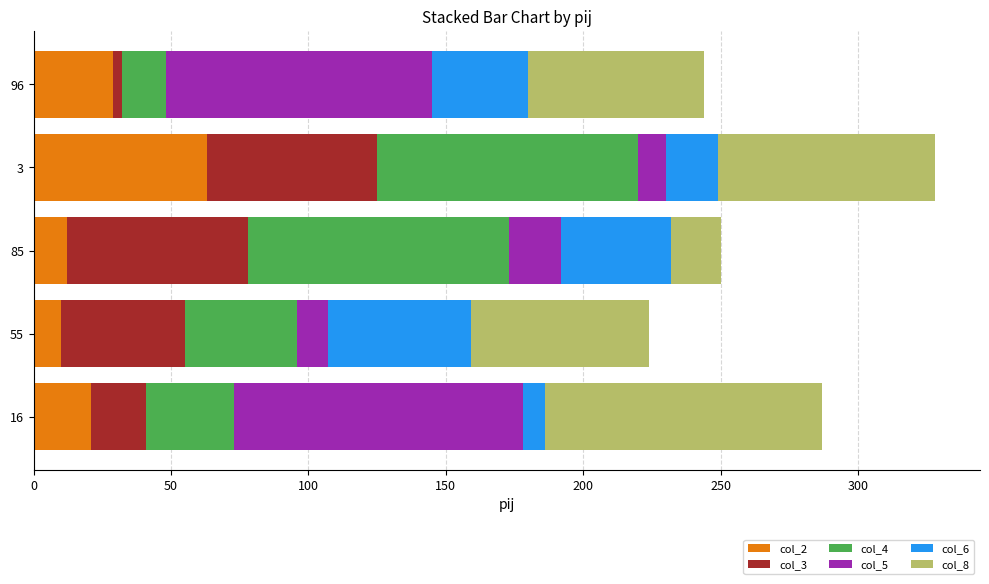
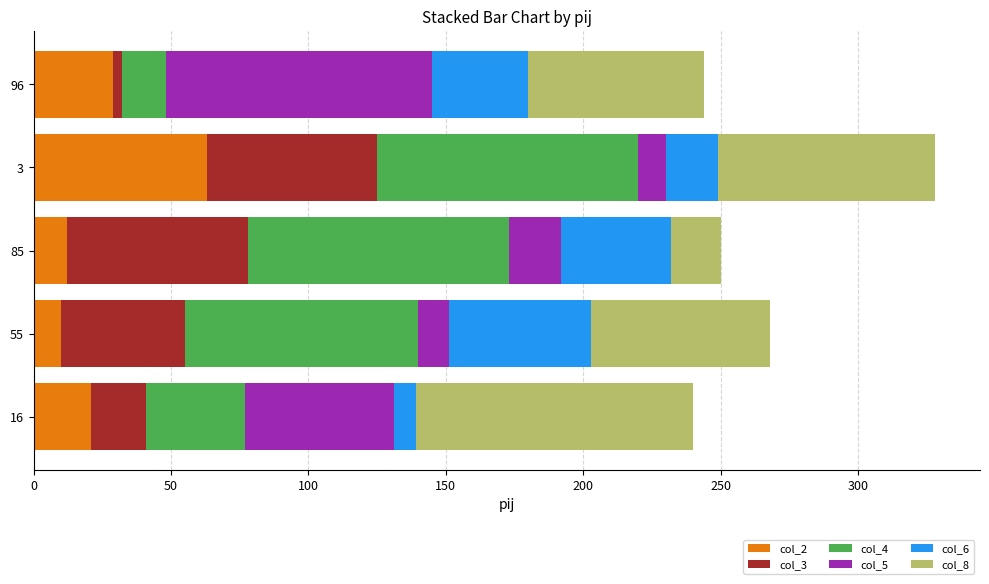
  {
    "col_2": {
      "96": 29,
      "3": 63,
      "85": 12,
      "55": 10,
      "16": 21
    },
    "col_3": {
      "96": 3,
      "3": 62,
      "85": 66,
      "55": 45,
      "16": 20
    },
    "col_4": {
      "96": 16,
      "3": 95,
      "85": 95,
-     "55": 41,
-     "16": 32
+     "55": 85,
+     "16": 36
    },
    "col_5": {
      "96": 97,
      "3": 10,
      "85": 19,
      "55": 11,
-     "16": 105
+     "16": 54
    },
    "col_6": {
      "96": 35,
      "3": 19,
      "85": 40,
      "55": 52,
      "16": 8
    },
    "col_8": {
      "96": 64,
      "3": 79,
      "85": 18,
      "55": 65,
      "16": 101
    }
  }
